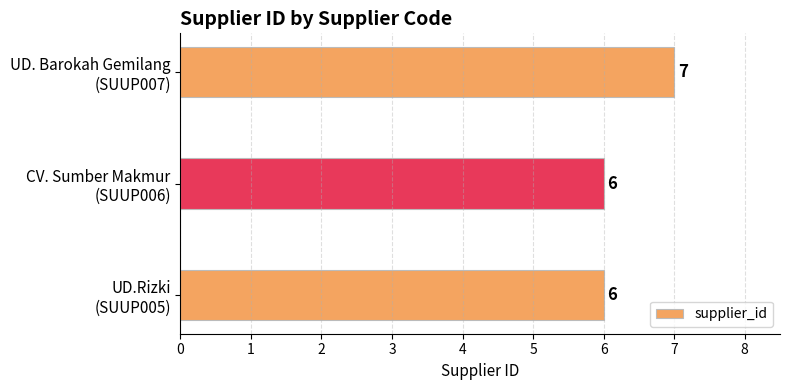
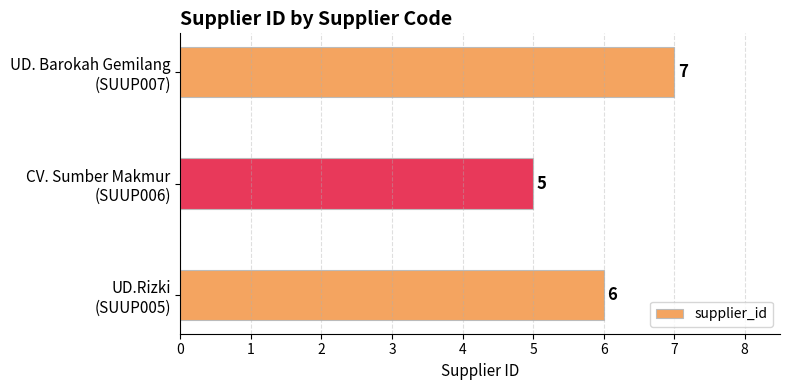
  {
    "UD. Barokah Gemilang (SUUP007)": 7,
-   "CV. Sumber Makmur (SUUP006)": 6,
+   "CV. Sumber Makmur (SUUP006)": 5,
    "UD.Rizki (SUUP005)": 6
  }
